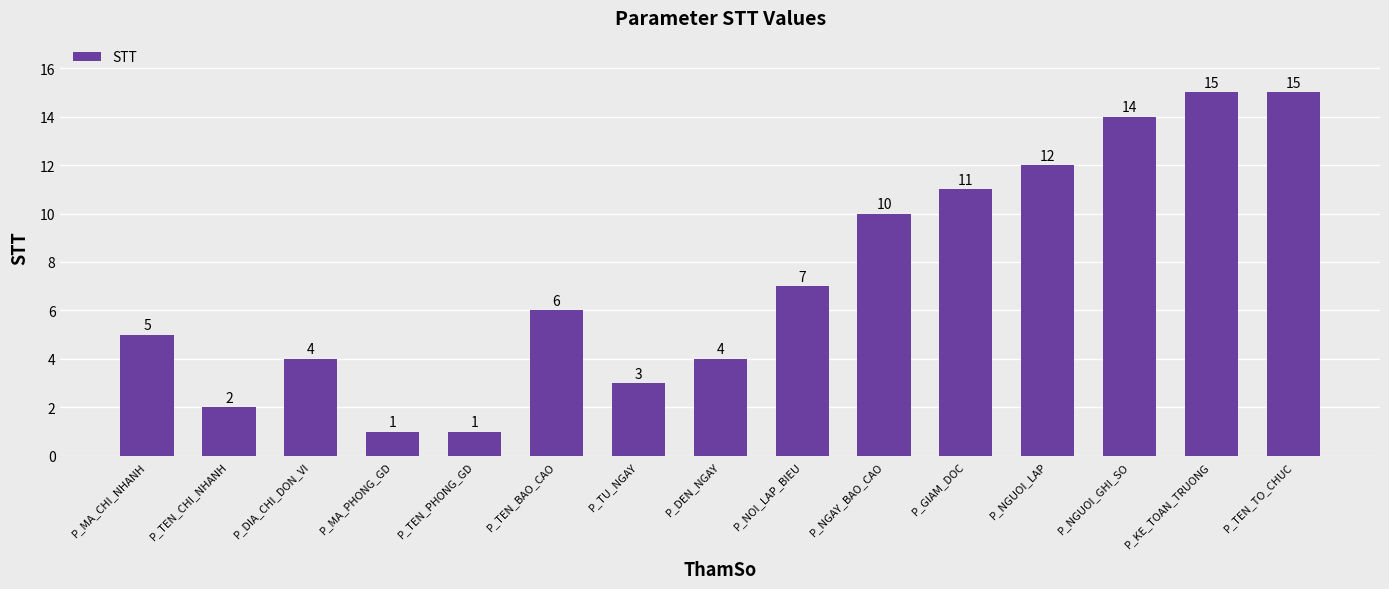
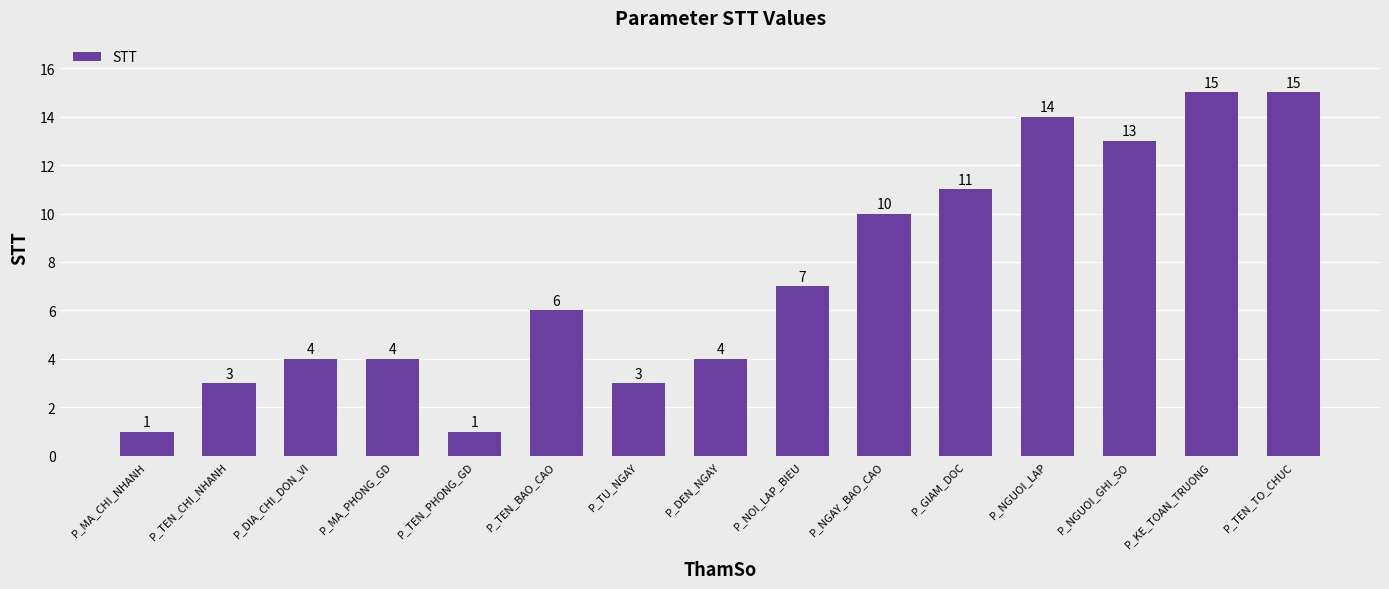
  {
-   "P_MA_CHI_NHANH": 5,
-   "P_TEN_CHI_NHANH": 2,
+   "P_MA_CHI_NHANH": 1,
+   "P_TEN_CHI_NHANH": 3,
    "P_DIA_CHI_DON_VI": 4,
-   "P_MA_PHONG_GD": 1,
+   "P_MA_PHONG_GD": 4,
    "P_TEN_PHONG_GD": 1,
    "P_TEN_BAO_CAO": 6,
    "P_TU_NGAY": 3,
    "P_DEN_NGAY": 4,
    "P_NOI_LAP_BIEU": 7,
    "P_NGAY_BAO_CAO": 10,
    "P_GIAM_DOC": 11,
-   "P_NGUOI_LAP": 12,
-   "P_NGUOI_GHI_SO": 14,
+   "P_NGUOI_LAP": 14,
+   "P_NGUOI_GHI_SO": 13,
    "P_KE_TOAN_TRUONG": 15,
    "P_TEN_TO_CHUC": 15
  }
